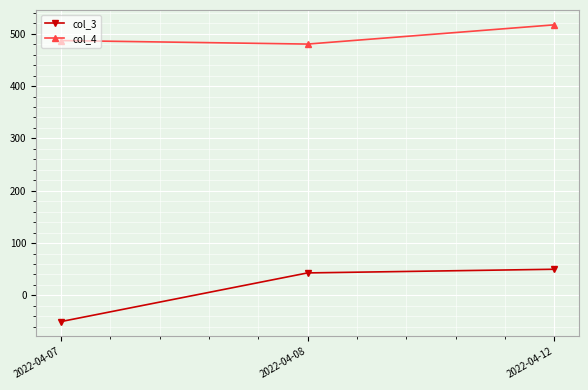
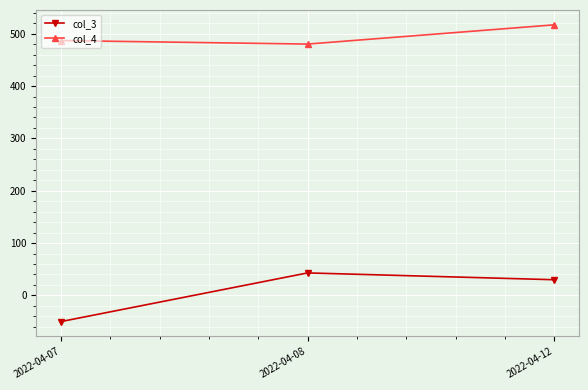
  {
    "col_3": {
      "2022-04-07": -50,
      "2022-04-08": 40,
-     "2022-04-12": 50
+     "2022-04-12": 30
    },
    "col_4": {
      "2022-04-08": 480,
      "2022-04-12": 520
    }
  }
